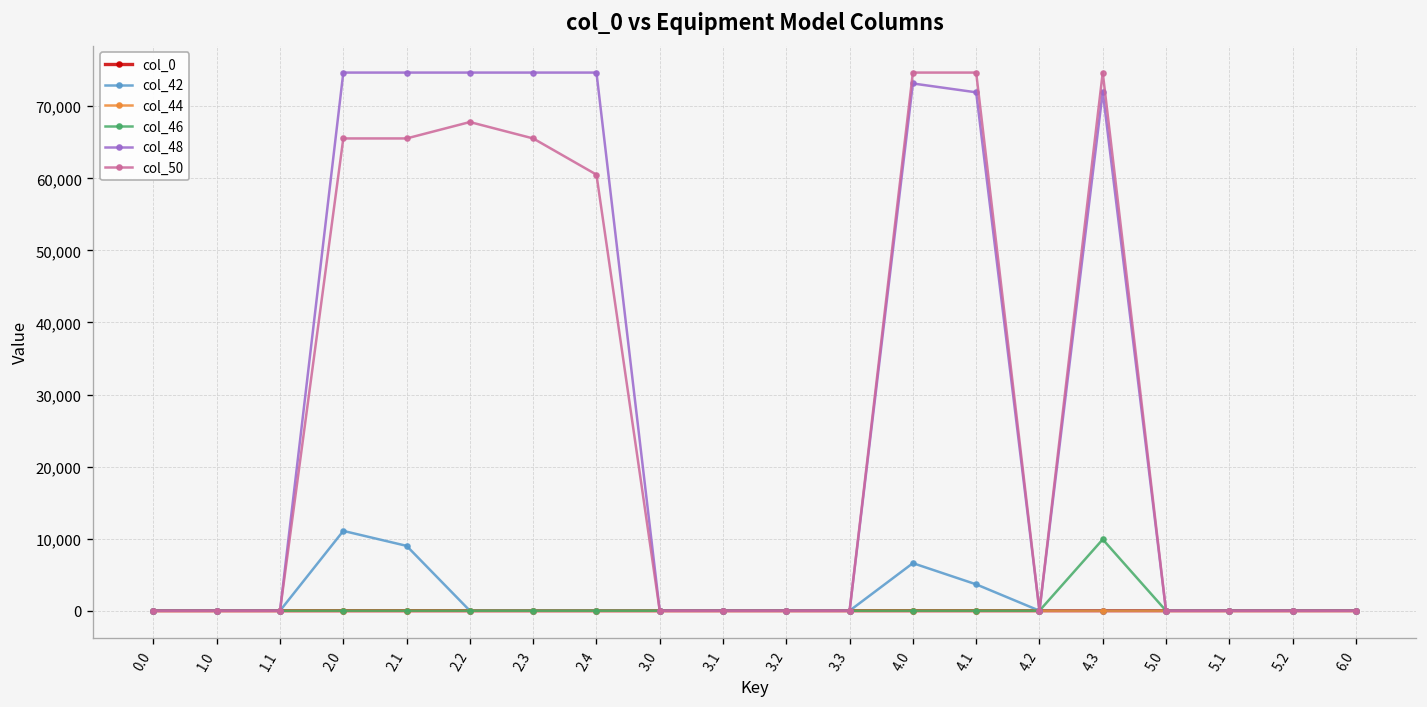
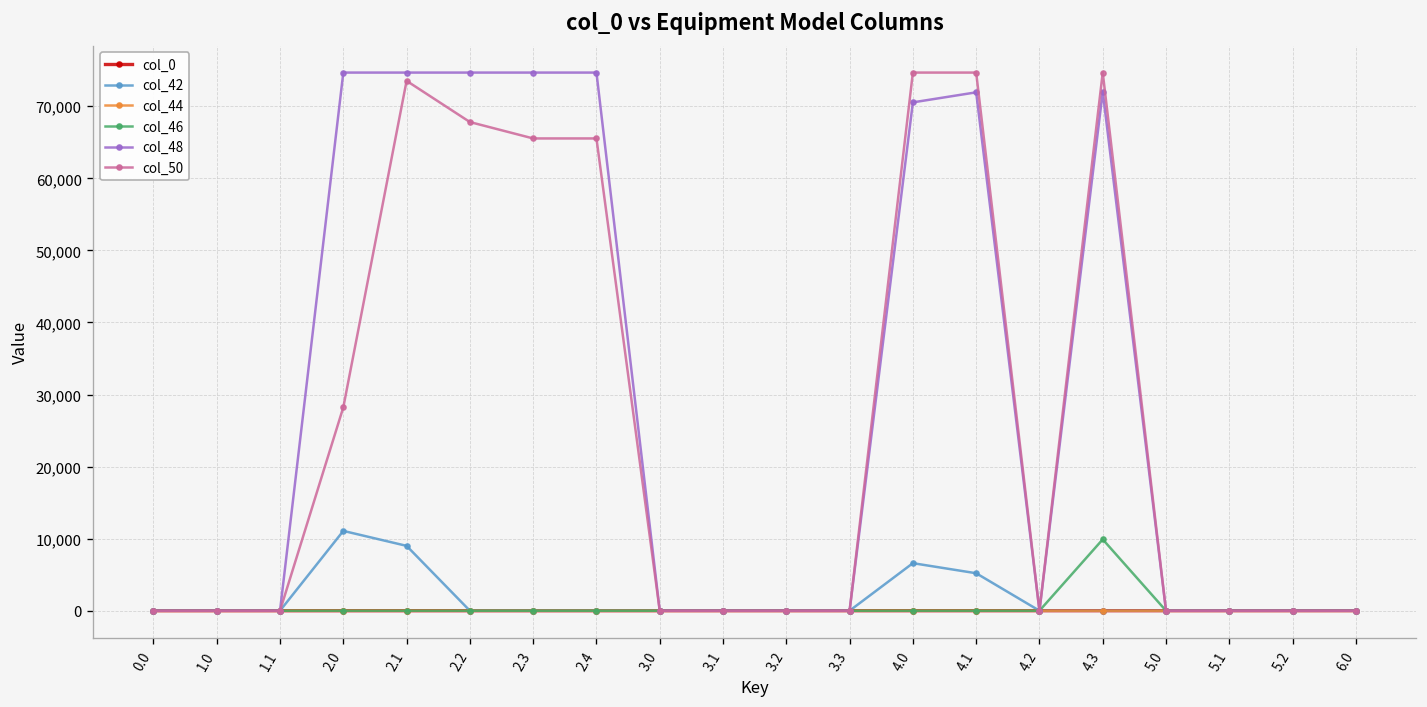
  {
    "col_42": {
      "2.0": "11,000",
      "2.1": "9,000",
      "4.0": "7,000",
-     "4.1": "4,000"
+     "4.1": "5,000"
    },
    "col_46": {
      "4.3": "10,000"
    },
    "col_48": {
      "2.0": "75,000",
      "2.1": "75,000",
      "2.2": "75,000",
      "2.3": "75,000",
      "2.4": "75,000",
-     "4.0": "73,000",
+     "4.0": "71,000",
      "4.1": "72,000",
      "4.3": "72,000"
    },
    "col_50": {
-     "2.0": "66,000",
-     "2.1": "66,000",
+     "2.0": "28,000",
+     "2.1": "74,000",
      "2.2": "68,000",
      "2.3": "66,000",
-     "2.4": "61,000",
+     "2.4": "66,000",
      "4.0": "75,000",
      "4.1": "75,000",
      "4.3": "75,000"
    }
  }
